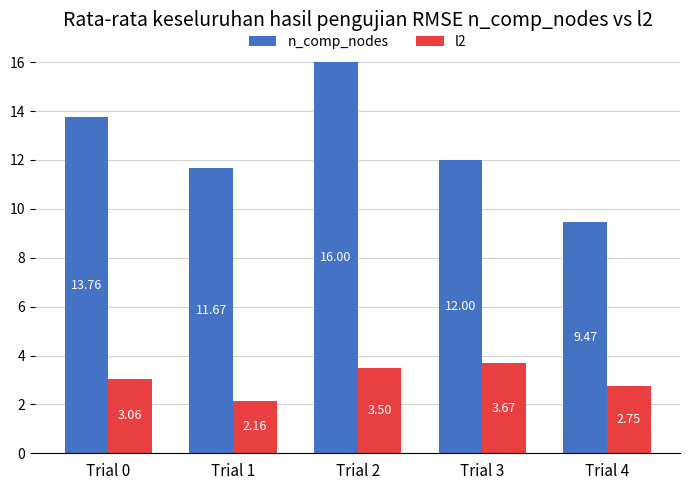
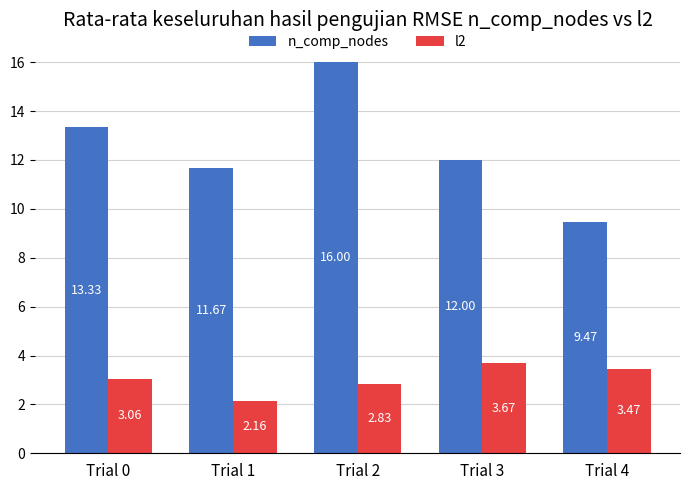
  {
    "n_comp_nodes": {
-     "Trial 0": 13.76,
+     "Trial 0": 13.33,
      "Trial 1": 11.67,
      "Trial 2": 16.00,
      "Trial 3": 12.00,
      "Trial 4": 9.47
    },
    "l2": {
      "Trial 0": 3.06,
      "Trial 1": 2.16,
-     "Trial 2": 3.50,
+     "Trial 2": 2.83,
      "Trial 3": 3.67,
-     "Trial 4": 2.75
+     "Trial 4": 3.47
    }
  }
